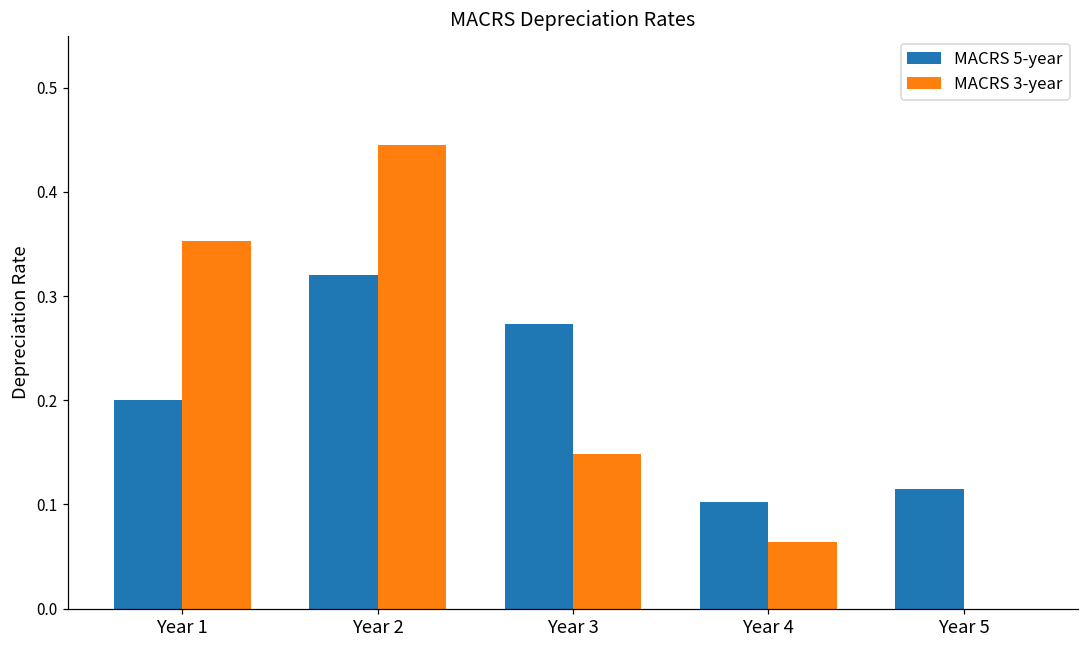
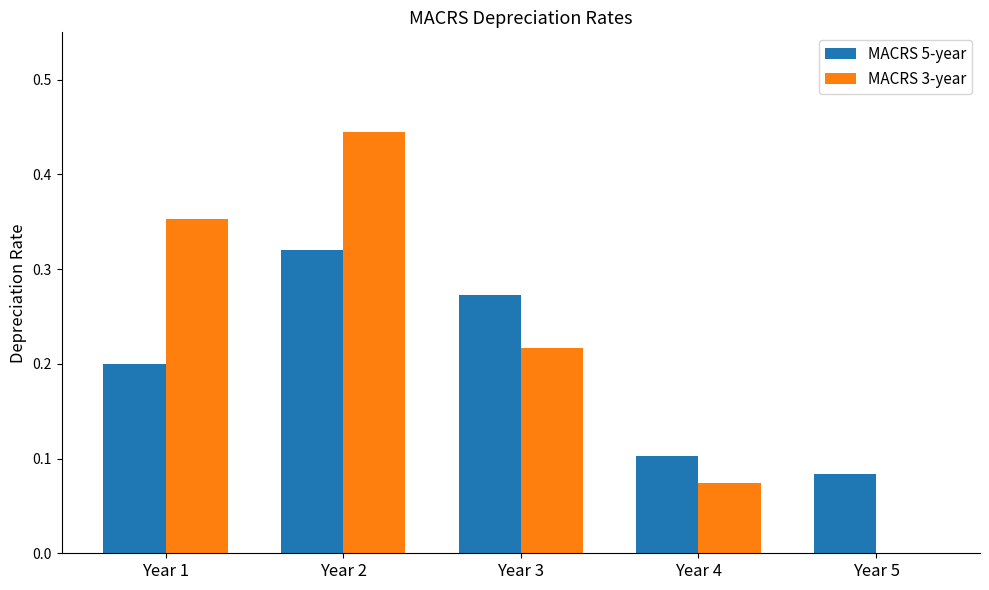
  {
    "MACRS 5-year": {
      "Year 1": 0.20,
      "Year 2": 0.32,
      "Year 3": 0.27,
      "Year 4": 0.10,
-     "Year 5": 0.12
+     "Year 5": 0.08
    },
    "MACRS 3-year": {
      "Year 1": 0.35,
      "Year 2": 0.44,
-     "Year 3": 0.15,
-     "Year 4": 0.06,
+     "Year 3": 0.22,
+     "Year 4": 0.07,
      "Year 5": 0.00
    }
  }
